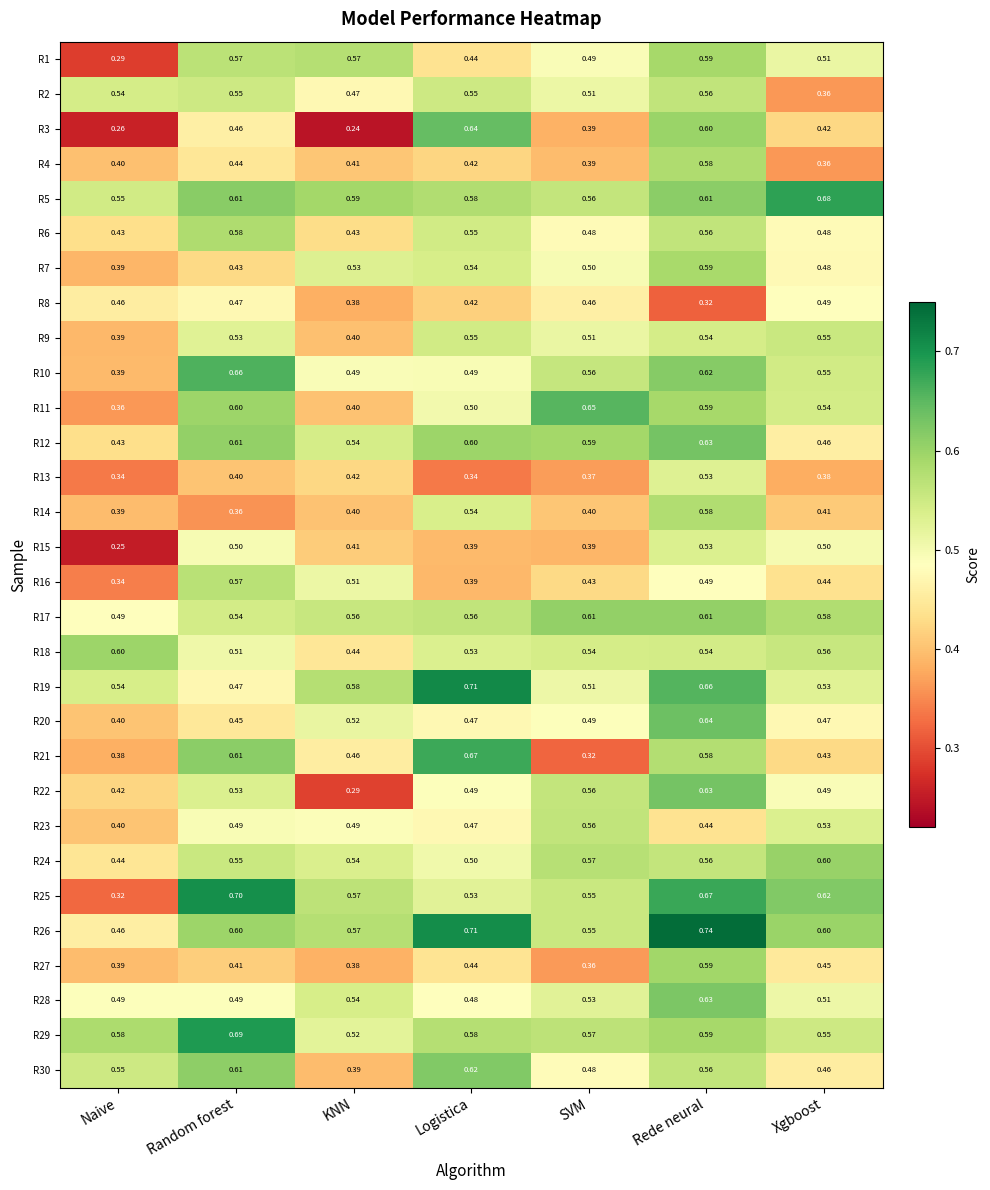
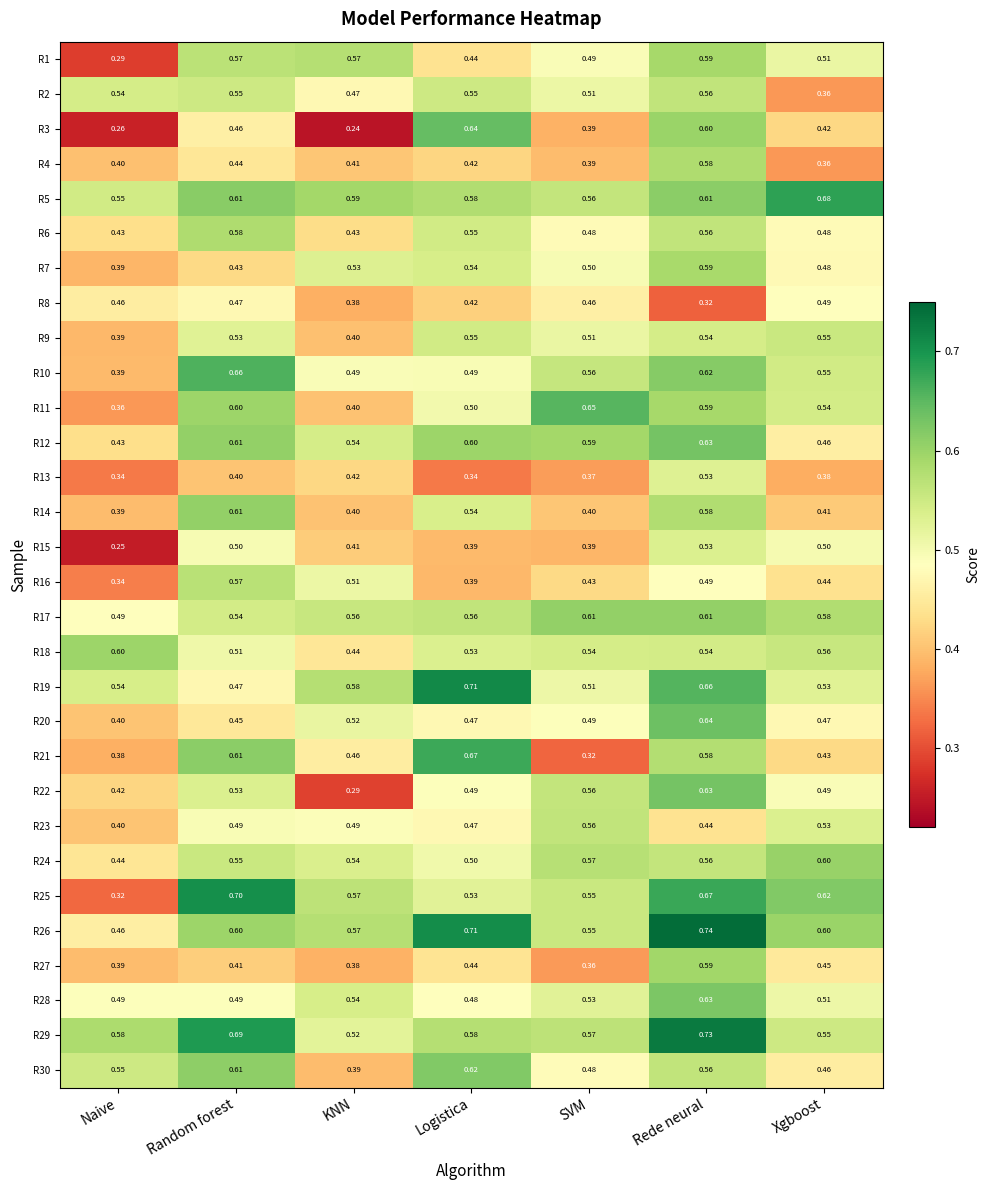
  {
    "R14": {
      "Naive": 0.39,
-     "Random forest": 0.36,
+     "Random forest": 0.61,
      "KNN": 0.40,
      "Logistica": 0.54,
      "SVM": 0.40,
      "Rede neural": 0.58,
      "Xgboost": 0.41
    },
    "R29": {
      "Naive": 0.58,
      "Random forest": 0.69,
      "KNN": 0.52,
      "Logistica": 0.58,
      "SVM": 0.57,
-     "Rede neural": 0.59,
+     "Rede neural": 0.73,
      "Xgboost": 0.55
    }
  }
